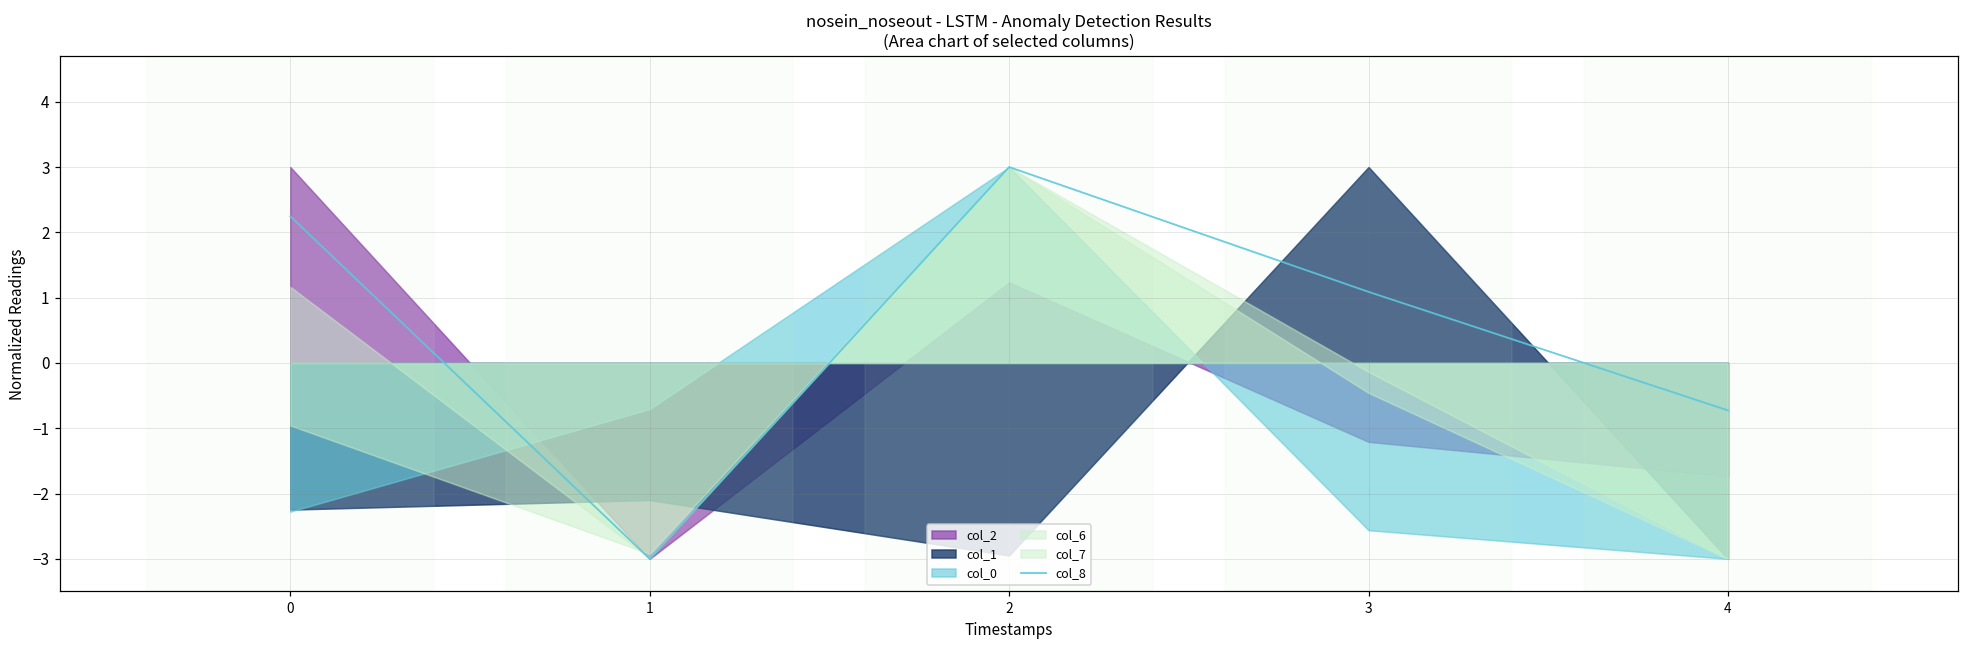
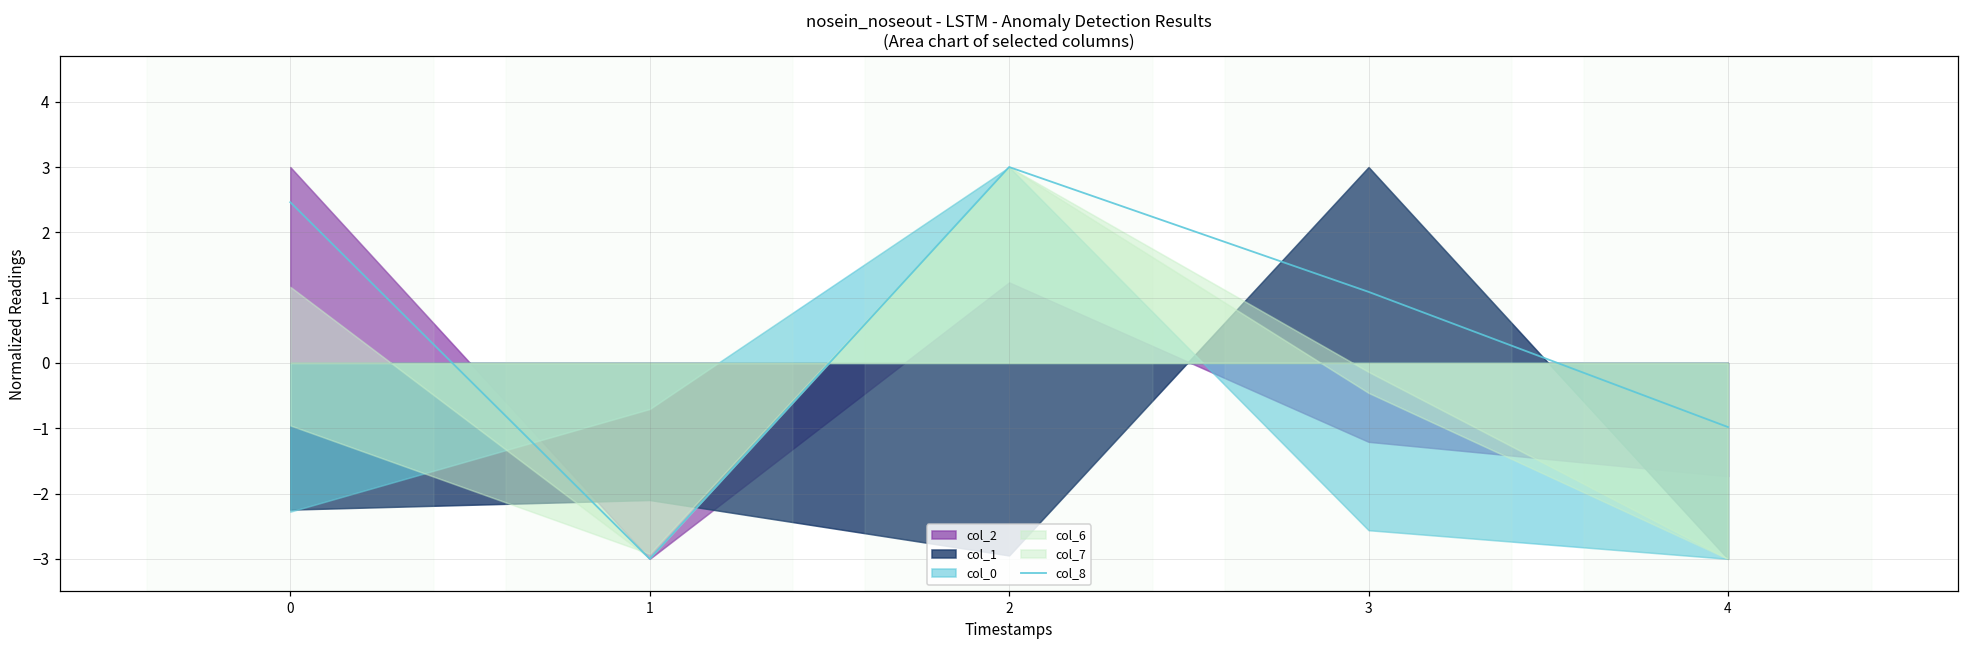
  {
    "col_8": {
-     "0": 2.2,
+     "0": 2.5,
      "1": -3.0,
      "3": 1.1,
-     "4": -0.7
+     "4": -1.0
    },
    "col_2": {
      "0": 3.0,
      "2": 1.2
    },
    "col_1": {
      "3": 3.0
    }
  }
